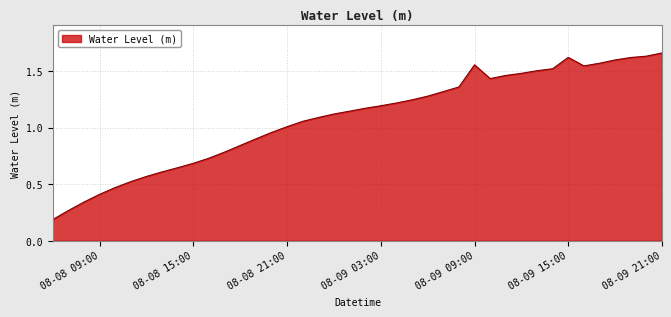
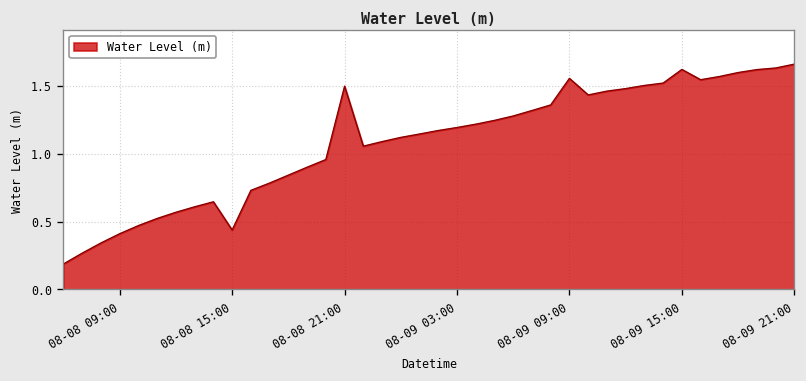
  {
    "08-08 09:00": 0.41,
-   "08-08 15:00": 0.69,
-   "08-08 21:00": 1.01,
+   "08-08 15:00": 0.44,
+   "08-08 21:00": 1.50,
    "08-09 03:00": 1.19,
    "08-09 09:00": 1.56,
    "08-09 15:00": 1.62,
    "08-09 21:00": 1.66
  }
